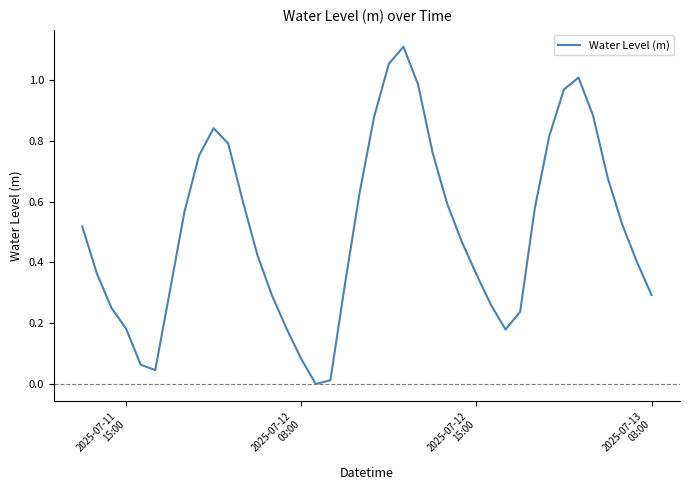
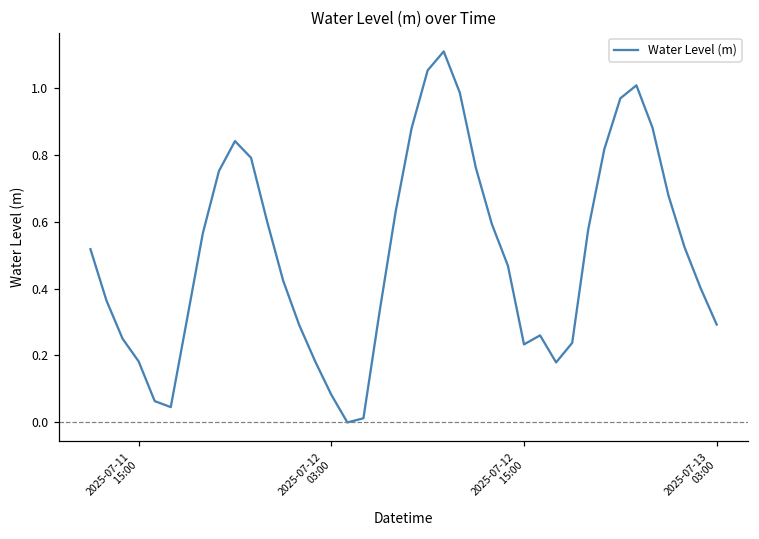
  {
    "2025-07-11 15:00": 0.18,
    "2025-07-12 03:00": 0.08,
-   "2025-07-12 15:00": 0.36,
+   "2025-07-12 15:00": 0.23,
    "2025-07-13 03:00": 0.29
  }
